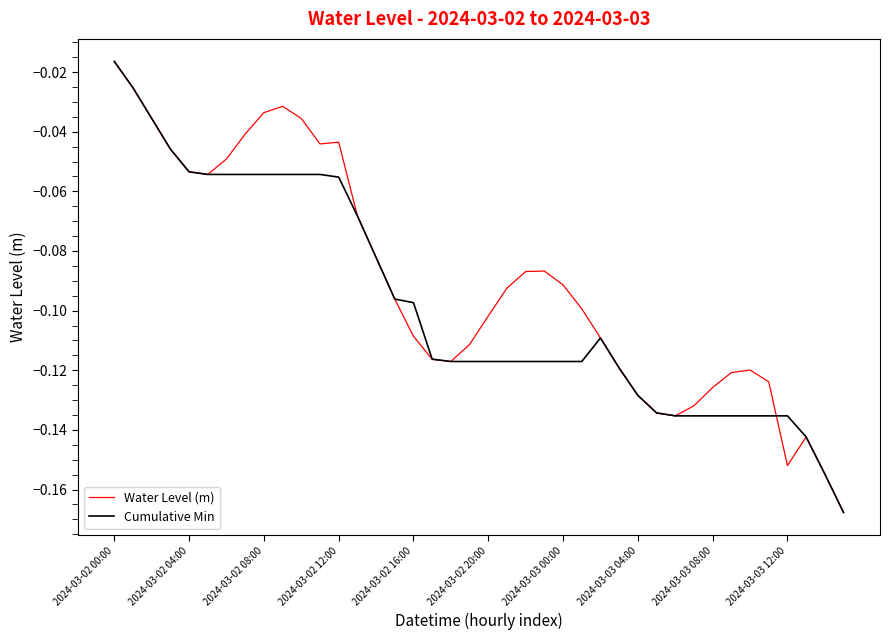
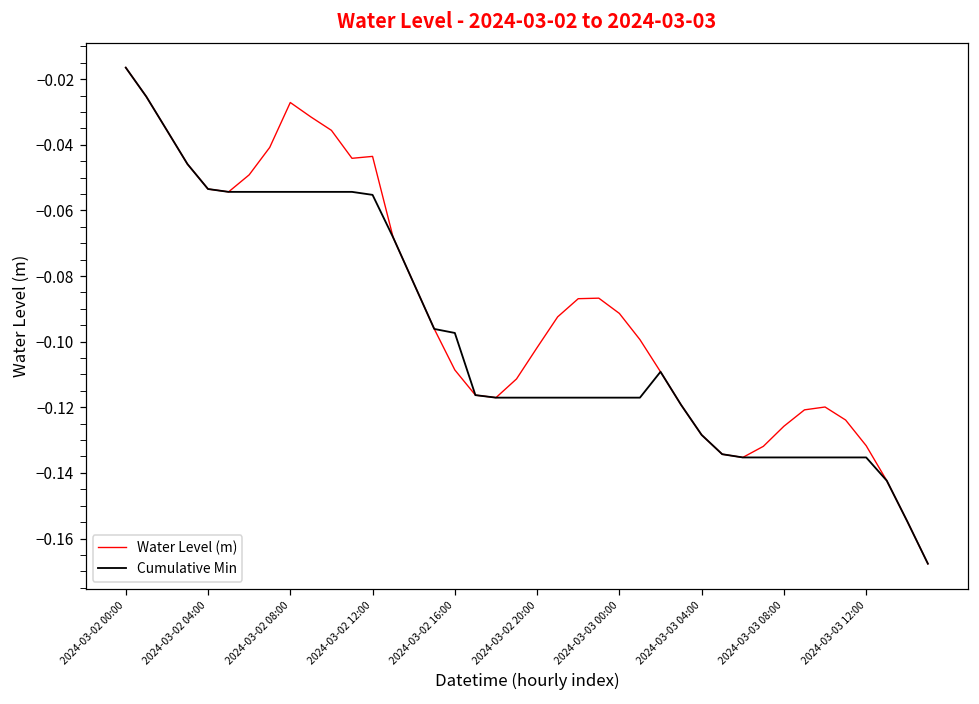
  {
    "Water Level (m)": {
-     "2024-03-02 08:00": -0.034,
+     "2024-03-02 08:00": -0.027,
      "2024-03-02 12:00": -0.044,
      "2024-03-02 16:00": -0.109,
      "2024-03-02 20:00": -0.102,
      "2024-03-03 00:00": -0.091,
      "2024-03-03 08:00": -0.126,
-     "2024-03-03 12:00": -0.152
+     "2024-03-03 12:00": -0.132
    },
    "Cumulative Min": {
      "2024-03-02 08:00": -0.054,
      "2024-03-02 12:00": -0.055,
      "2024-03-02 16:00": -0.097,
      "2024-03-02 20:00": -0.117,
      "2024-03-03 00:00": -0.117,
      "2024-03-03 08:00": -0.135,
      "2024-03-03 12:00": -0.135
    }
  }
